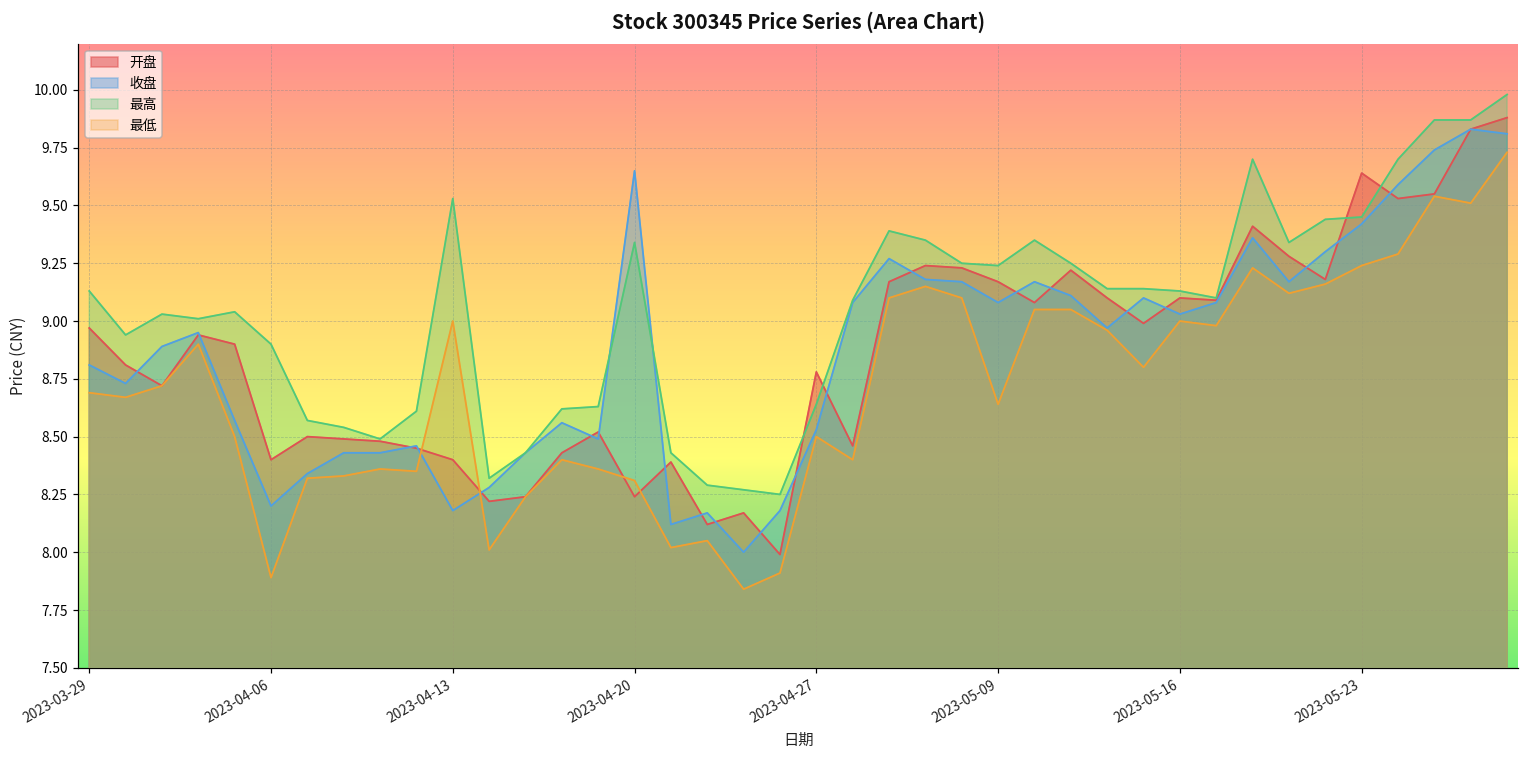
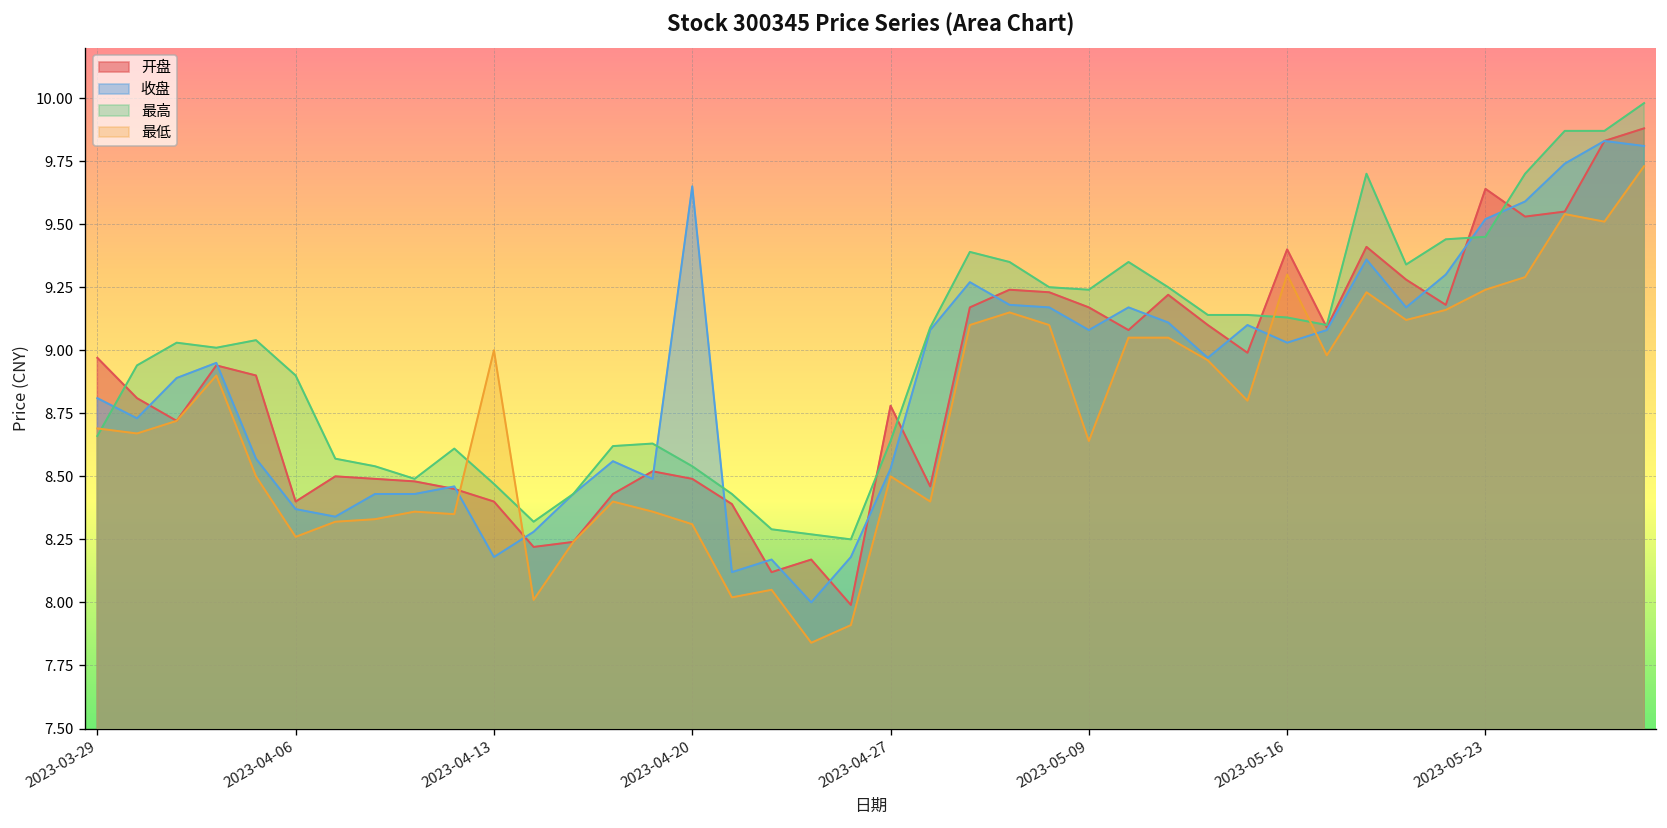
  {
    "开盘": {
      "2023-03-29": 8.97,
      "2023-04-06": 8.40,
      "2023-04-13": 8.40,
-     "2023-04-20": 8.24,
+     "2023-04-20": 8.49,
      "2023-04-27": 8.78,
      "2023-05-09": 9.17,
-     "2023-05-16": 9.1,
+     "2023-05-16": 9.4,
      "2023-05-23": 9.64
    },
    "收盘": {
      "2023-03-29": 8.81,
-     "2023-04-06": 8.20,
+     "2023-04-06": 8.37,
      "2023-04-13": 8.18,
      "2023-04-20": 9.65,
      "2023-04-27": 8.53,
      "2023-05-09": 9.08,
      "2023-05-16": 9.03,
-     "2023-05-23": 9.42
+     "2023-05-23": 9.52
    },
    "最高": {
-     "2023-03-29": 9.13,
+     "2023-03-29": 8.66,
      "2023-04-06": 8.90,
-     "2023-04-13": 9.53,
-     "2023-04-20": 9.34,
+     "2023-04-13": 8.47,
+     "2023-04-20": 8.54,
      "2023-04-27": 8.64,
      "2023-05-09": 9.24,
      "2023-05-16": 9.13,
      "2023-05-23": 9.45
    },
    "最低": {
      "2023-03-29": 8.69,
-     "2023-04-06": 7.89,
+     "2023-04-06": 8.26,
      "2023-04-13": 9.00,
      "2023-04-20": 8.31,
      "2023-04-27": 8.50,
      "2023-05-09": 8.64,
-     "2023-05-16": 9.0,
+     "2023-05-16": 9.3,
      "2023-05-23": 9.24
    }
  }
